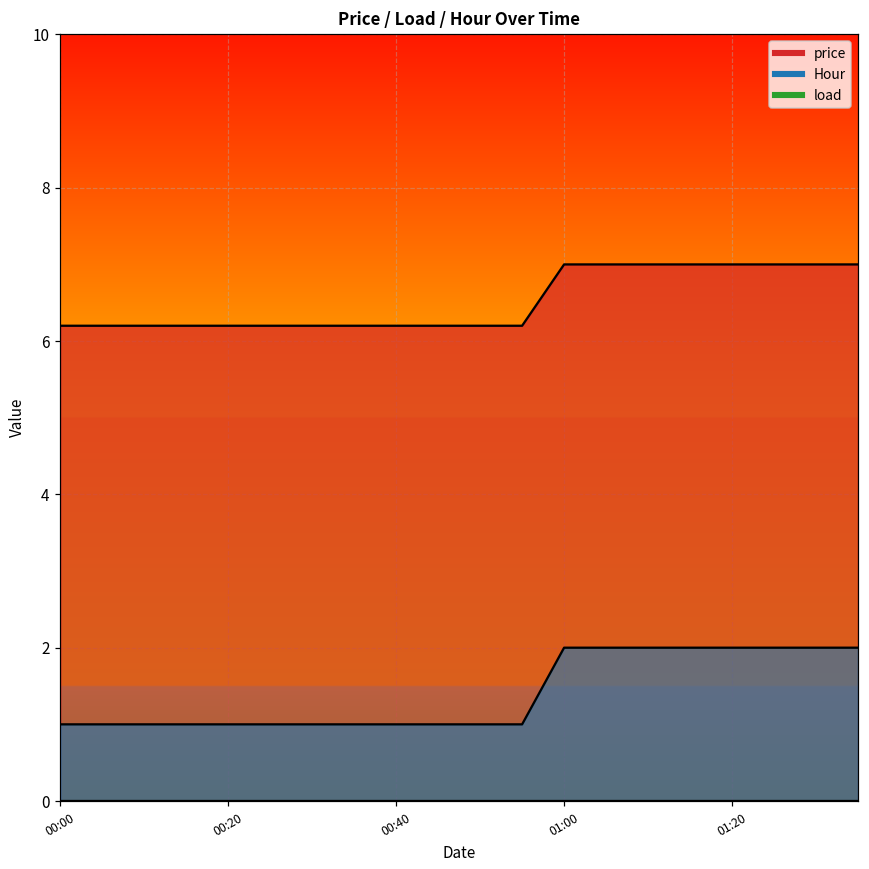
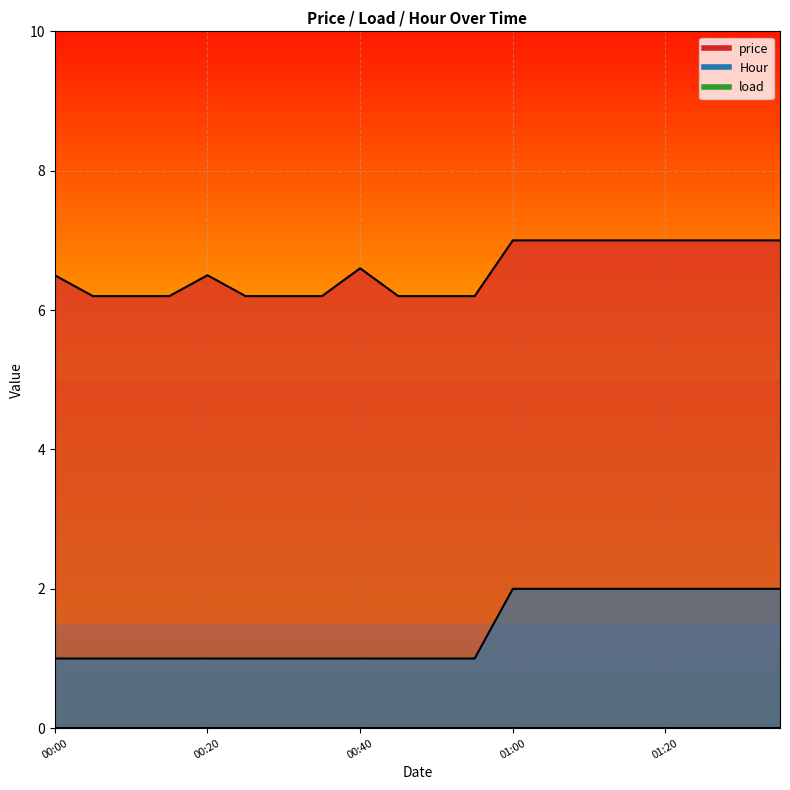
  {
    "price": {
-     "00:00": 6.2,
-     "00:20": 6.2,
-     "00:40": 6.2,
+     "00:00": 6.5,
+     "00:20": 6.5,
+     "00:40": 6.6,
      "01:00": 7.0,
      "01:20": 7.0
    },
    "Hour": {
      "00:00": 1.0,
      "00:20": 1.0,
      "00:40": 1.0,
      "01:00": 2.0,
      "01:20": 2.0
    },
    "load": {
      "00:00": 0.0,
      "00:20": 0.0,
      "00:40": 0.0,
      "01:00": 0.0,
      "01:20": 0.0
    }
  }
